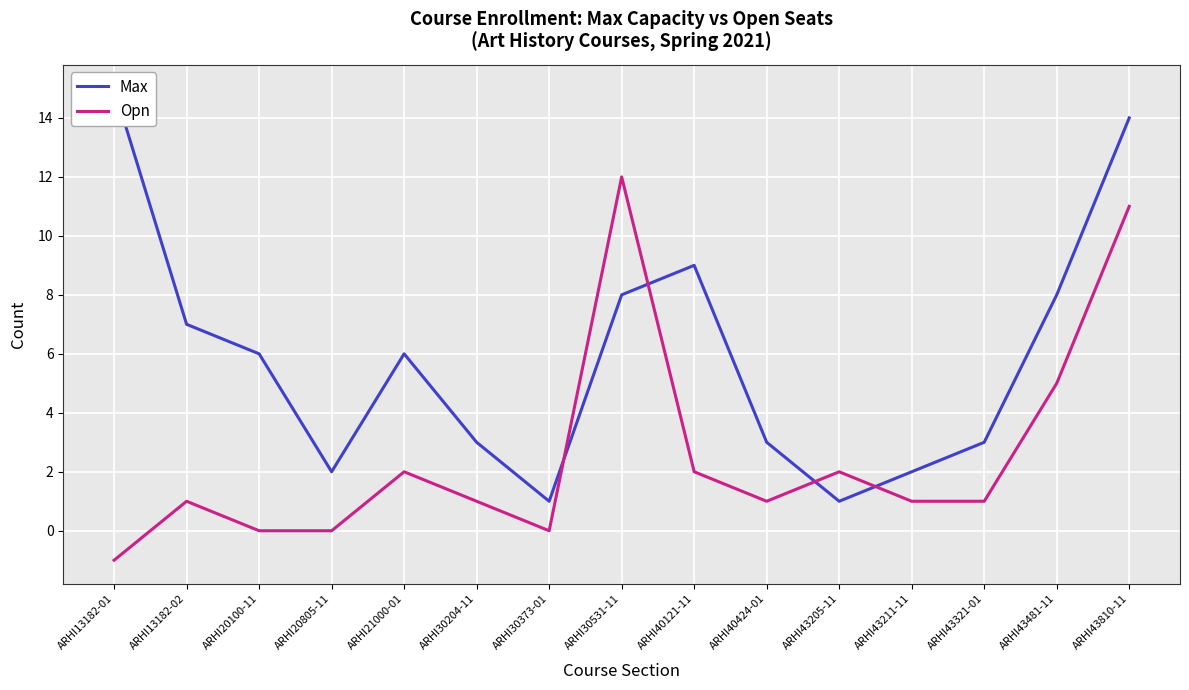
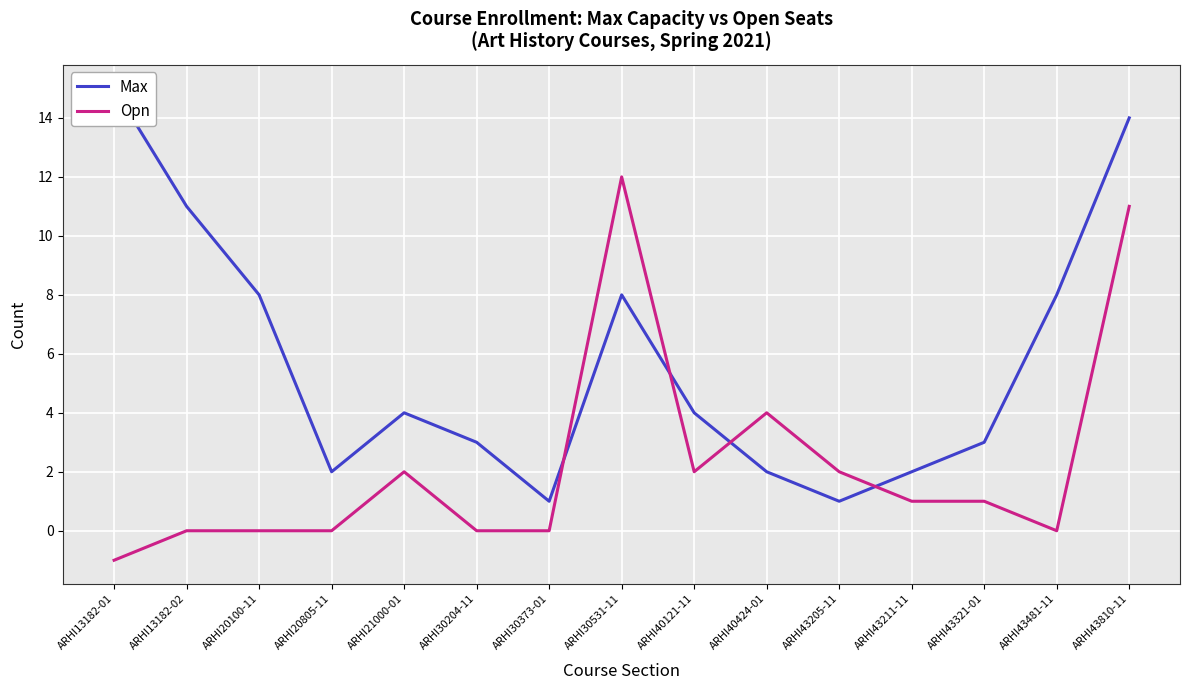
  {
    "Max": {
-     "ARHI13182-02": 7,
-     "ARHI20100-11": 6,
+     "ARHI13182-02": 11,
+     "ARHI20100-11": 8,
      "ARHI20805-11": 2,
-     "ARHI21000-01": 6,
+     "ARHI21000-01": 4,
      "ARHI30204-11": 3,
      "ARHI30373-01": 1,
      "ARHI30531-11": 8,
-     "ARHI40121-11": 9,
-     "ARHI40424-01": 3,
+     "ARHI40121-11": 4,
+     "ARHI40424-01": 2,
      "ARHI43205-11": 1,
      "ARHI43211-11": 2,
      "ARHI43321-01": 3,
      "ARHI43481-11": 8,
      "ARHI43810-11": 14
    },
    "Opn": {
      "ARHI13182-01": -1,
-     "ARHI13182-02": 1,
+     "ARHI13182-02": 0,
      "ARHI20100-11": 0,
      "ARHI20805-11": 0,
      "ARHI21000-01": 2,
-     "ARHI30204-11": 1,
+     "ARHI30204-11": 0,
      "ARHI30373-01": 0,
      "ARHI30531-11": 12,
      "ARHI40121-11": 2,
-     "ARHI40424-01": 1,
+     "ARHI40424-01": 4,
      "ARHI43205-11": 2,
      "ARHI43211-11": 1,
      "ARHI43321-01": 1,
-     "ARHI43481-11": 5,
+     "ARHI43481-11": 0,
      "ARHI43810-11": 11
    }
  }
